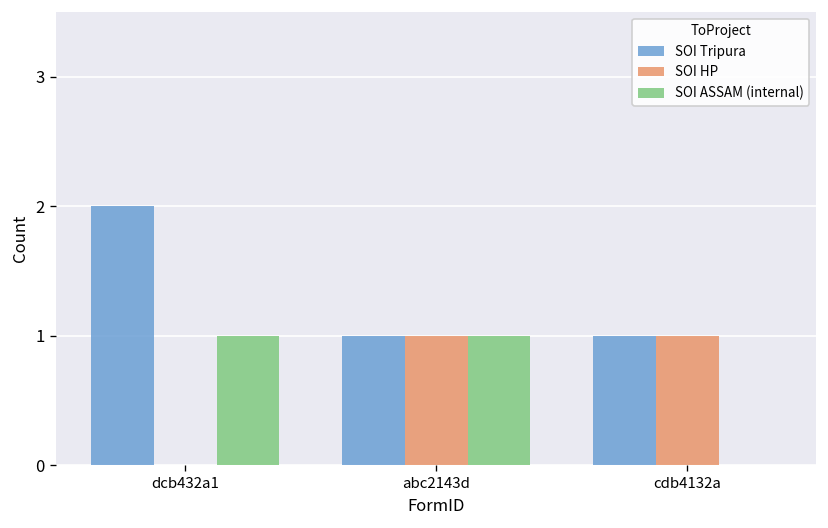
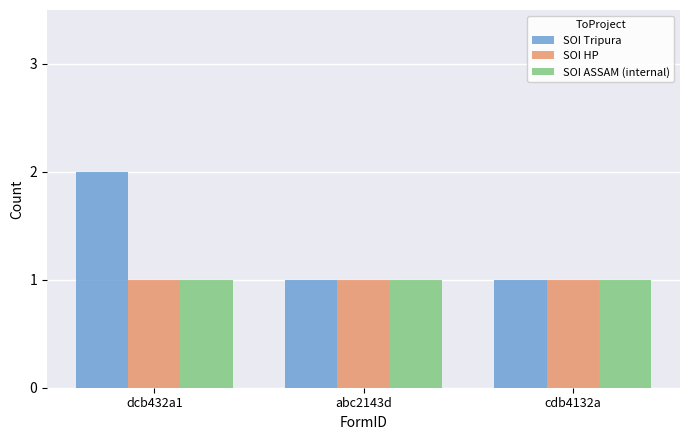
  {
    "SOI Tripura": {
      "dcb432a1": 2,
      "abc2143d": 1,
      "cdb4132a": 1
    },
    "SOI HP": {
-     "dcb432a1": 0,
+     "dcb432a1": 1,
      "abc2143d": 1,
      "cdb4132a": 1
    },
    "SOI ASSAM (internal)": {
      "dcb432a1": 1,
      "abc2143d": 1,
-     "cdb4132a": 0
+     "cdb4132a": 1
    }
  }
